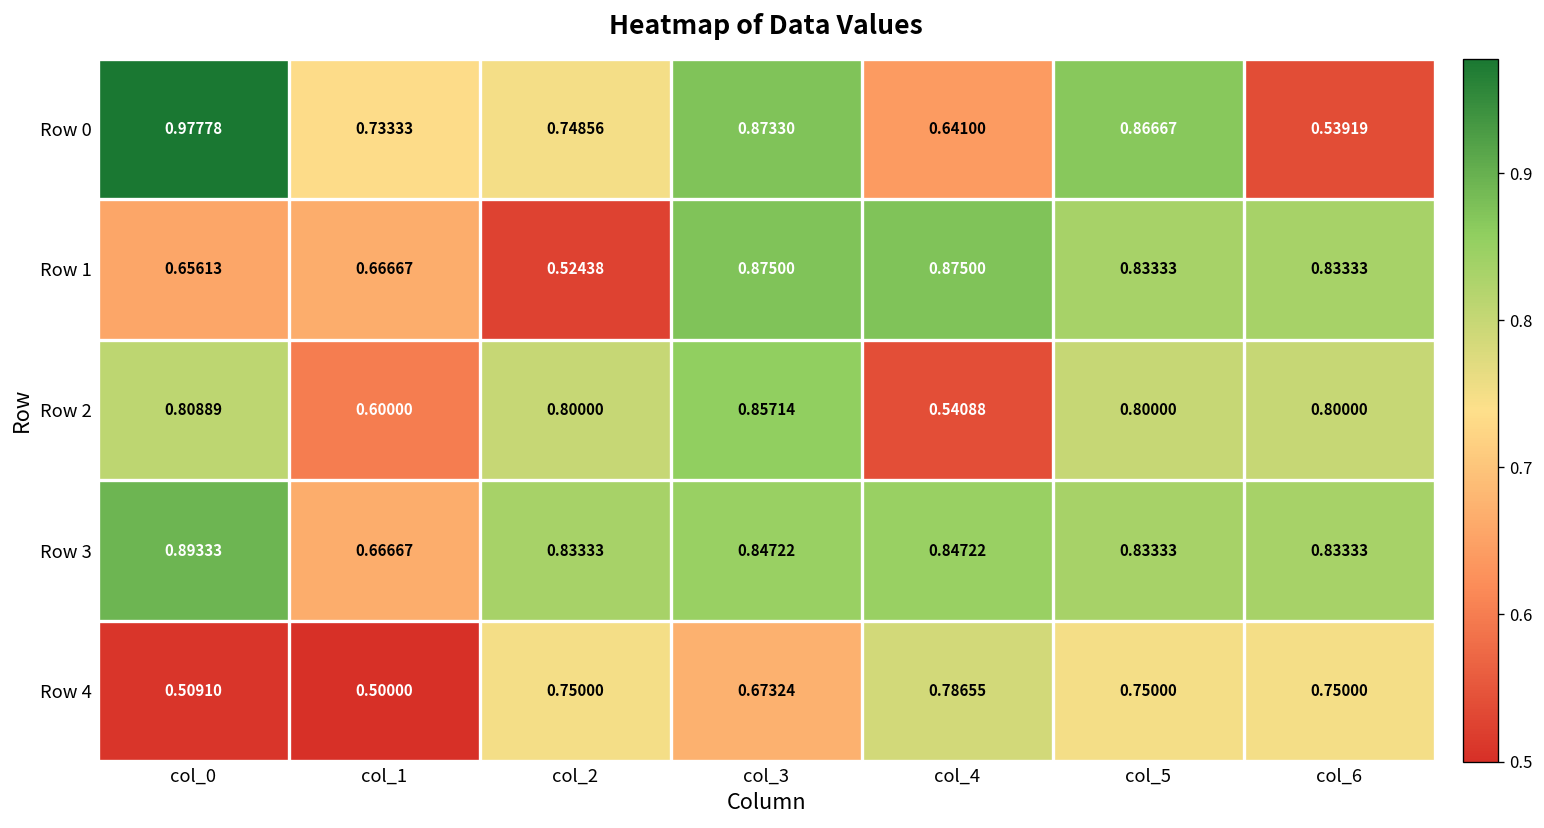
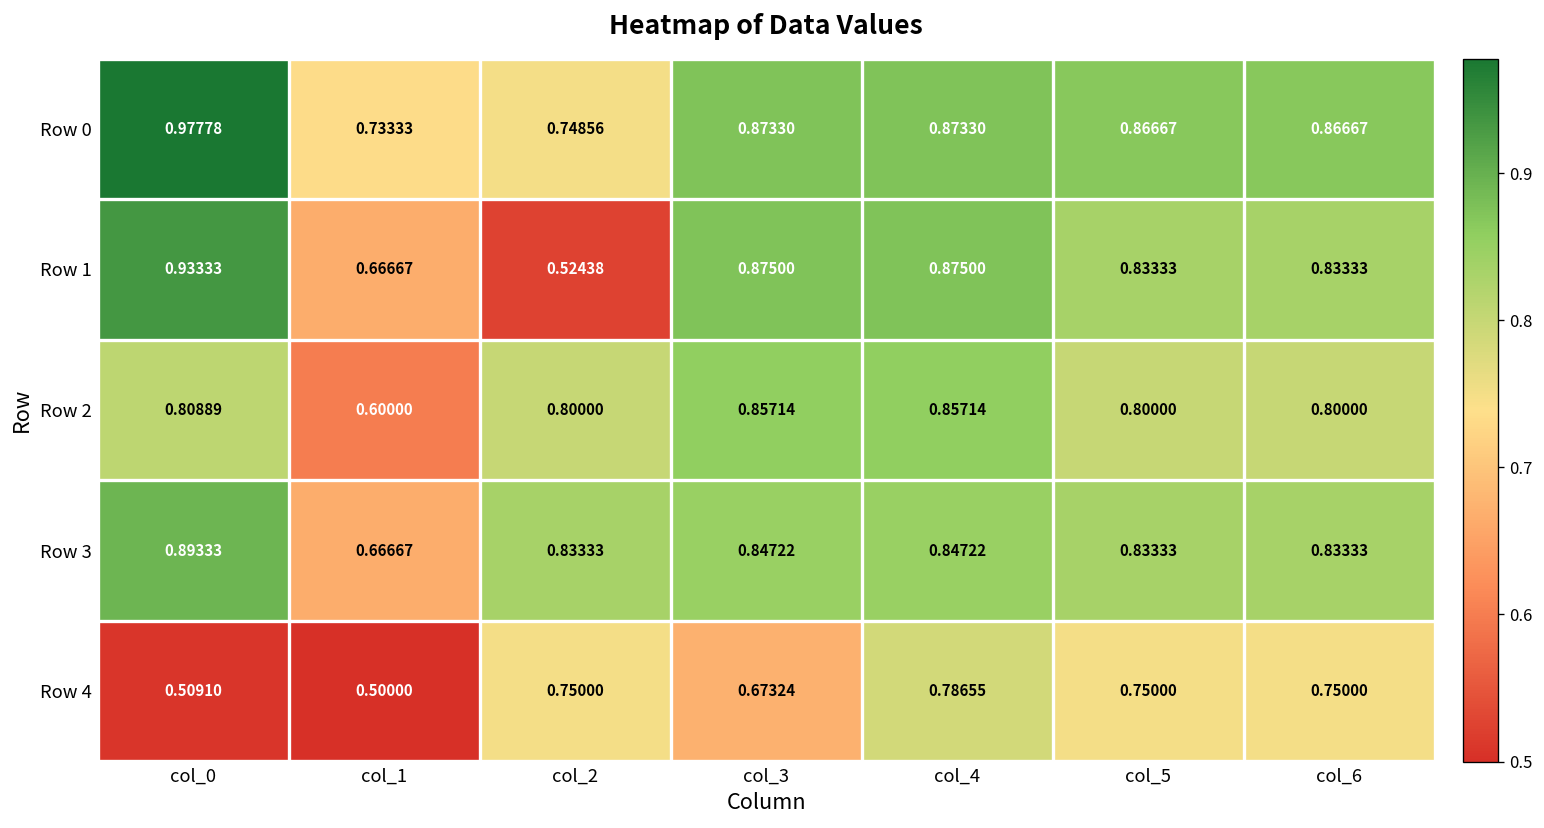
  {
    "Row 0": {
      "col_0": 0.97778,
      "col_1": 0.73333,
      "col_2": 0.74856,
      "col_3": 0.87330,
-     "col_4": 0.64100,
+     "col_4": 0.87330,
      "col_5": 0.86667,
-     "col_6": 0.53919
+     "col_6": 0.86667
    },
    "Row 1": {
-     "col_0": 0.65613,
+     "col_0": 0.93333,
      "col_1": 0.66667,
      "col_2": 0.52438,
      "col_3": 0.87500,
      "col_4": 0.87500,
      "col_5": 0.83333,
      "col_6": 0.83333
    },
    "Row 2": {
      "col_0": 0.80889,
      "col_1": 0.60000,
      "col_2": 0.80000,
      "col_3": 0.85714,
-     "col_4": 0.54088,
+     "col_4": 0.85714,
      "col_5": 0.80000,
      "col_6": 0.80000
    },
    "Row 3": {
      "col_0": 0.89333,
      "col_1": 0.66667,
      "col_2": 0.83333,
      "col_3": 0.84722,
      "col_4": 0.84722,
      "col_5": 0.83333,
      "col_6": 0.83333
    },
    "Row 4": {
      "col_0": 0.50910,
      "col_1": 0.50000,
      "col_2": 0.75000,
      "col_3": 0.67324,
      "col_4": 0.78655,
      "col_5": 0.75000,
      "col_6": 0.75000
    }
  }
